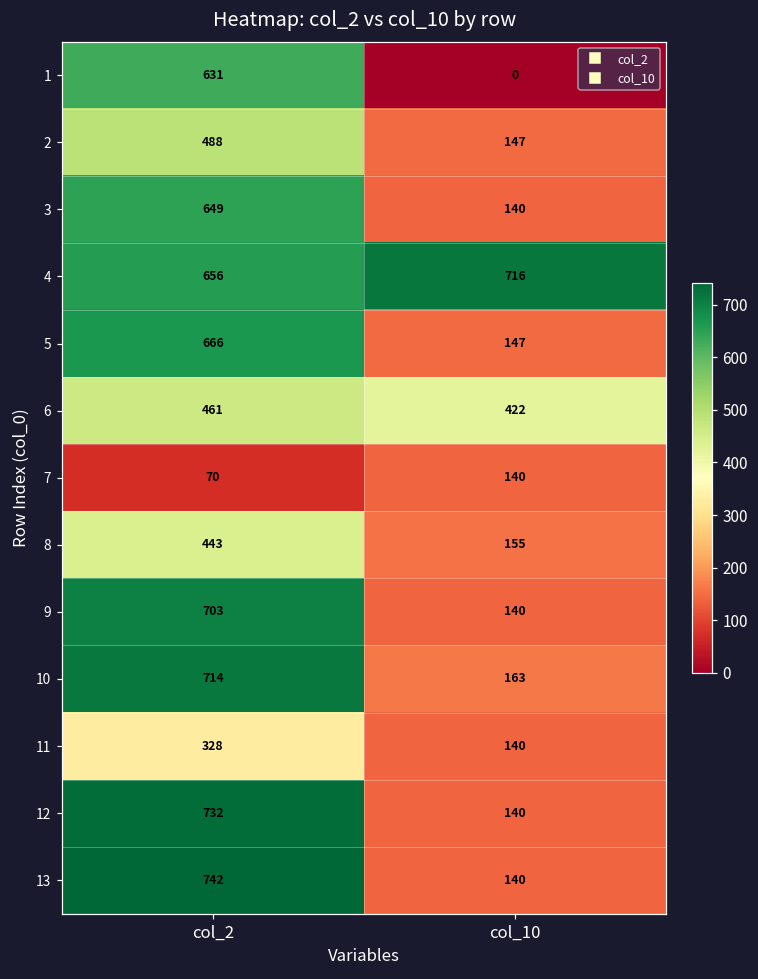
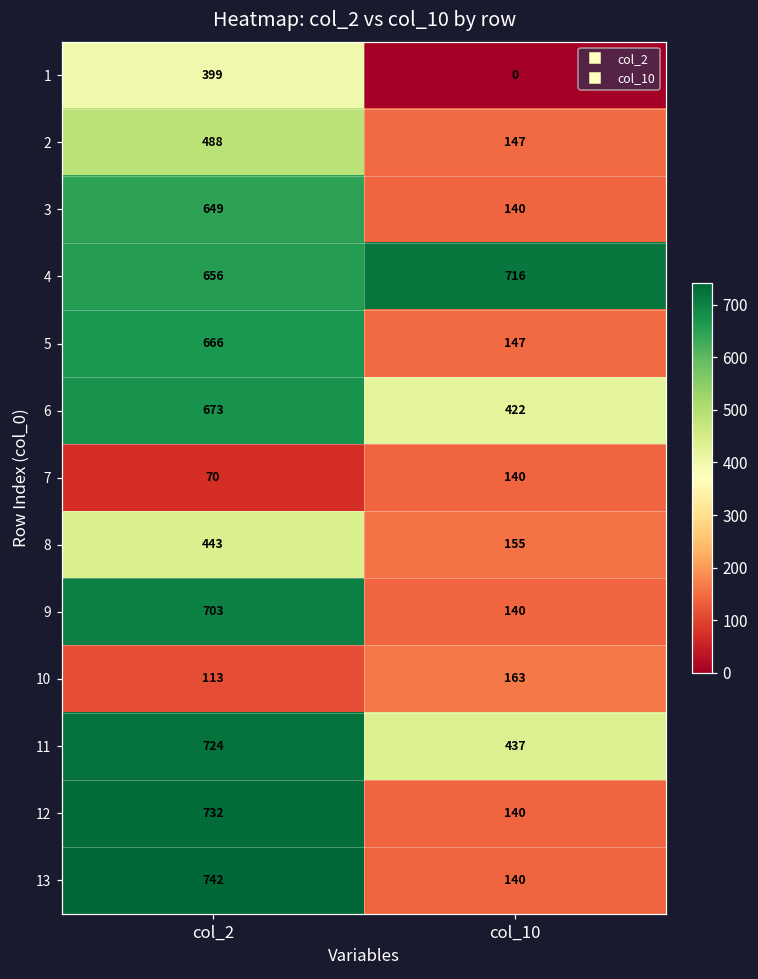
  {
    "1": {
-     "col_2": 631,
+     "col_2": 399,
      "col_10": 0
    },
    "2": {
      "col_2": 488,
      "col_10": 147
    },
    "3": {
      "col_2": 649,
      "col_10": 140
    },
    "4": {
      "col_2": 656,
      "col_10": 716
    },
    "5": {
      "col_2": 666,
      "col_10": 147
    },
    "6": {
-     "col_2": 461,
+     "col_2": 673,
      "col_10": 422
    },
    "7": {
      "col_2": 70,
      "col_10": 140
    },
    "8": {
      "col_2": 443,
      "col_10": 155
    },
    "9": {
      "col_2": 703,
      "col_10": 140
    },
    "10": {
-     "col_2": 714,
+     "col_2": 113,
      "col_10": 163
    },
    "11": {
-     "col_2": 328,
-     "col_10": 140
+     "col_2": 724,
+     "col_10": 437
    },
    "12": {
      "col_2": 732,
      "col_10": 140
    },
    "13": {
      "col_2": 742,
      "col_10": 140
    }
  }
